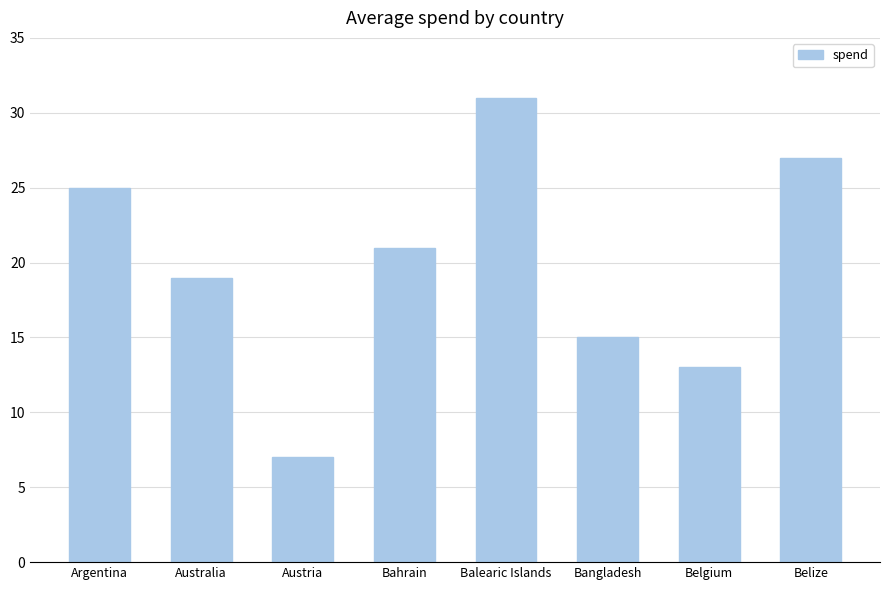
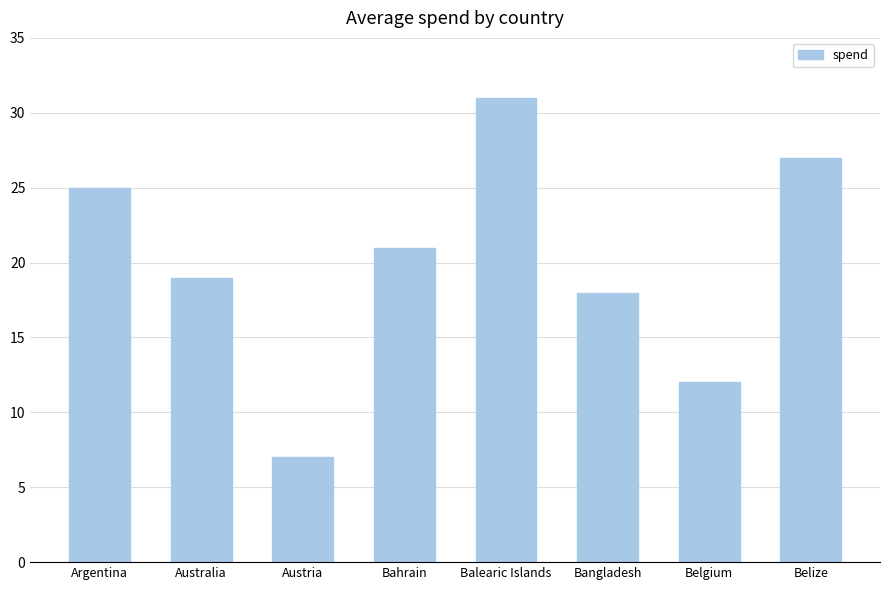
  {
    "Argentina": 25,
    "Australia": 19,
    "Austria": 7,
    "Bahrain": 21,
    "Balearic Islands": 31,
-   "Bangladesh": 15,
-   "Belgium": 13,
+   "Bangladesh": 18,
+   "Belgium": 12,
    "Belize": 27
  }
